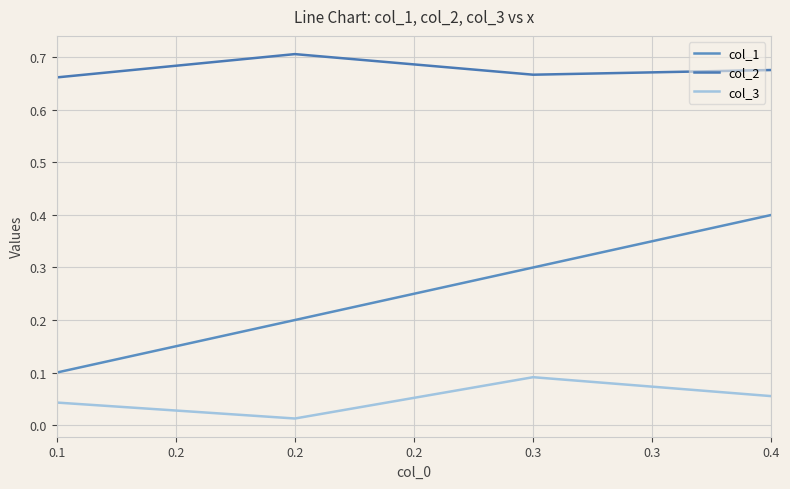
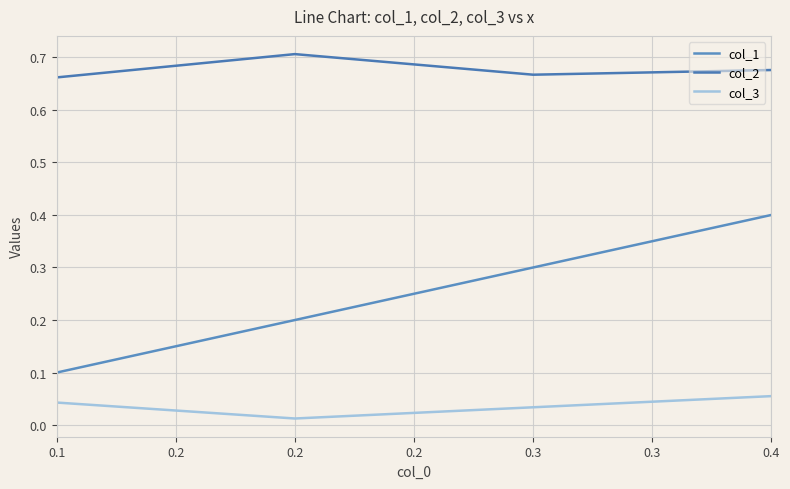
  {
    "col_3": {
      "0.1": 0.04,
      "0.2": 0.01,
-     "0.3": 0.09,
+     "0.3": 0.03,
      "0.4": 0.06
    }
  }
